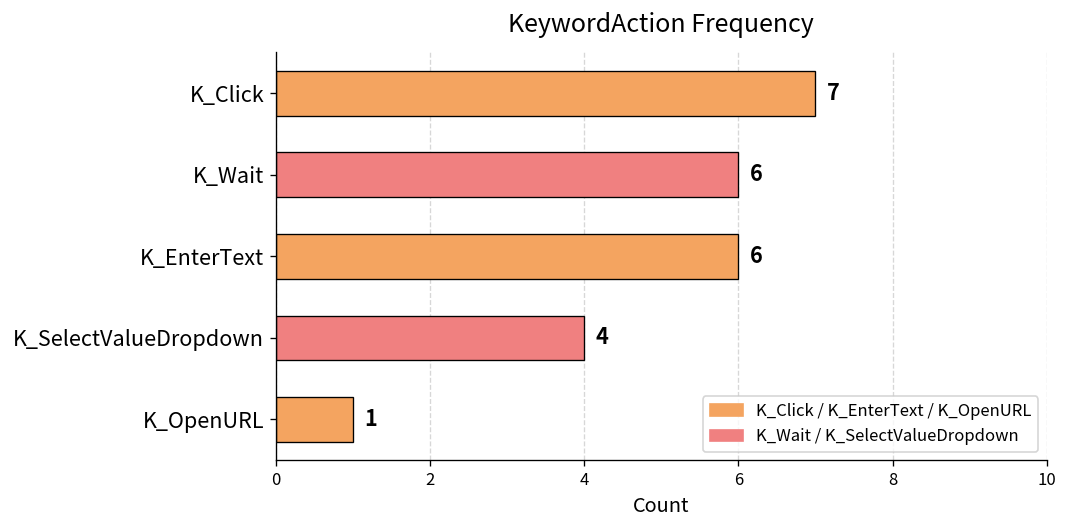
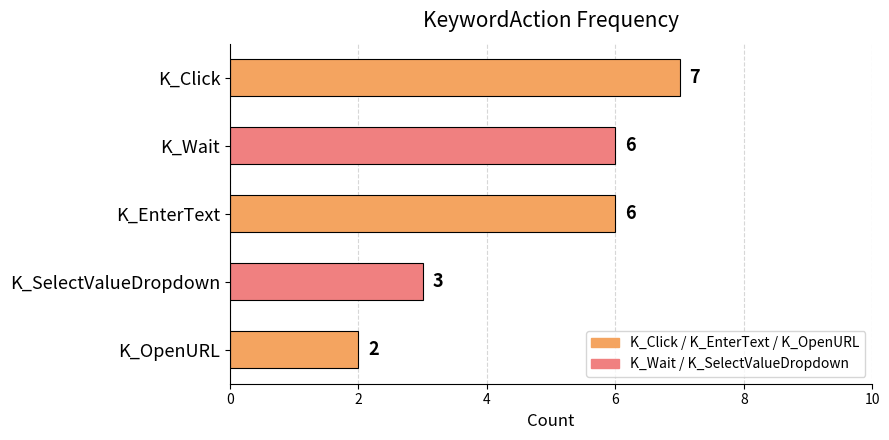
  {
    "K_Click": 7,
    "K_Wait": 6,
    "K_EnterText": 6,
-   "K_SelectValueDropdown": 4,
-   "K_OpenURL": 1
+   "K_SelectValueDropdown": 3,
+   "K_OpenURL": 2
  }
